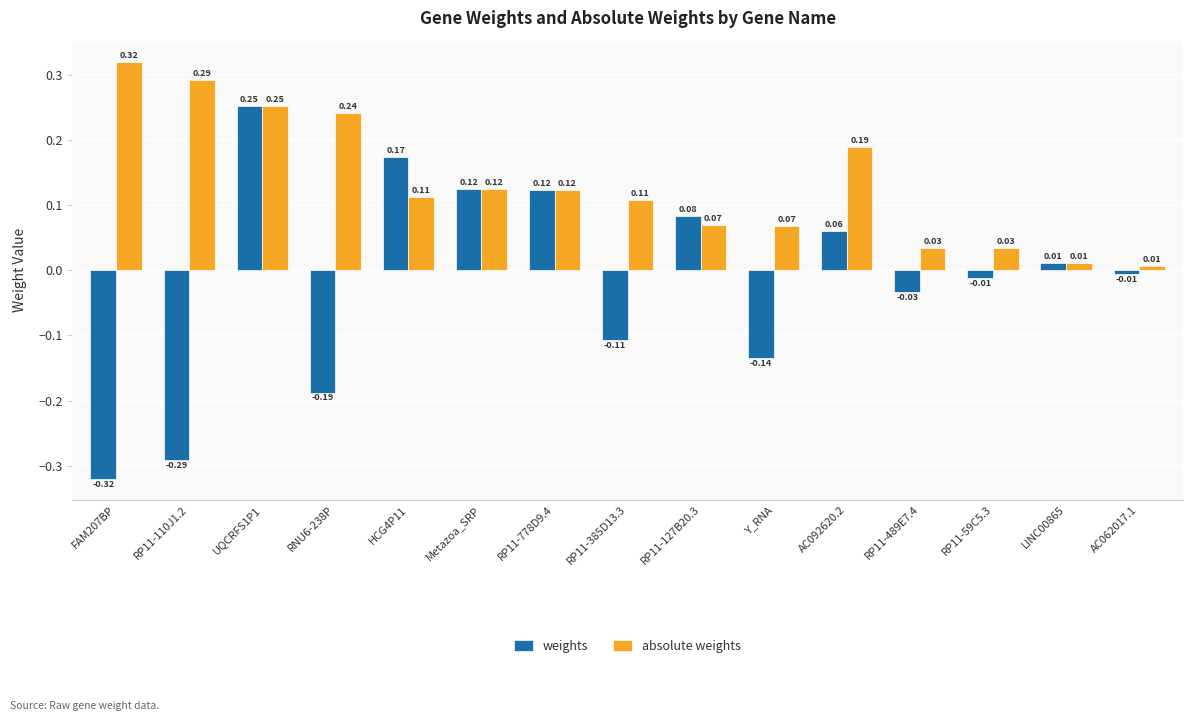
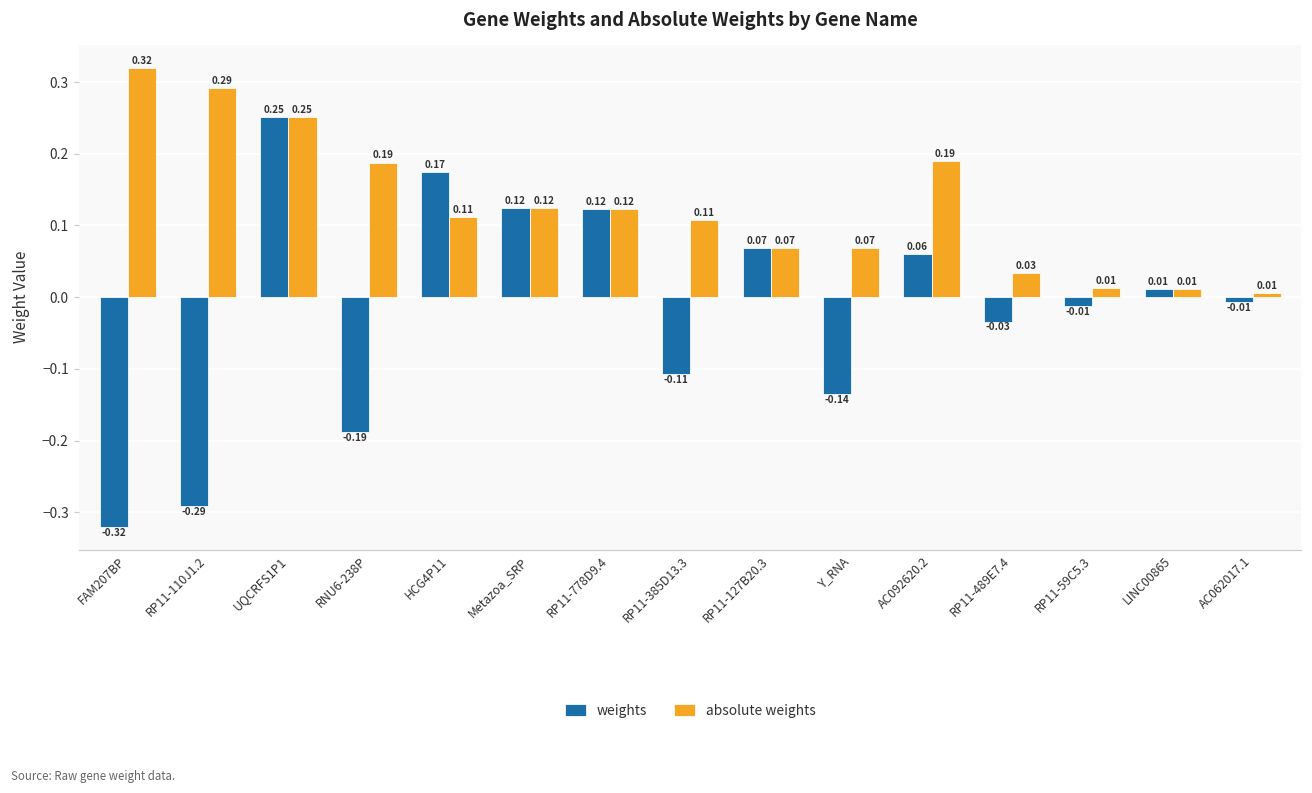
  {
    "weights": {
      "FAM207BP": -0.32,
      "RP11-110J1.2": -0.29,
      "UQCRFS1P1": 0.25,
      "RNU6-238P": -0.19,
      "HCG4P11": 0.17,
      "Metazoa_SRP": 0.12,
      "RP11-778D9.4": 0.12,
      "RP11-385D13.3": -0.11,
-     "RP11-127B20.3": 0.08,
+     "RP11-127B20.3": 0.07,
      "Y_RNA": -0.14,
      "AC092620.2": 0.06,
      "RP11-489E7.4": -0.03,
      "RP11-59C5.3": -0.01,
      "LINC00865": 0.01,
      "AC062017.1": -0.01
    },
    "absolute weights": {
      "FAM207BP": 0.32,
      "RP11-110J1.2": 0.29,
      "UQCRFS1P1": 0.25,
-     "RNU6-238P": 0.24,
+     "RNU6-238P": 0.19,
      "HCG4P11": 0.11,
      "Metazoa_SRP": 0.12,
      "RP11-778D9.4": 0.12,
      "RP11-385D13.3": 0.11,
      "RP11-127B20.3": 0.07,
      "Y_RNA": 0.07,
      "AC092620.2": 0.19,
      "RP11-489E7.4": 0.03,
-     "RP11-59C5.3": 0.03,
+     "RP11-59C5.3": 0.01,
      "LINC00865": 0.01,
      "AC062017.1": 0.01
    }
  }
